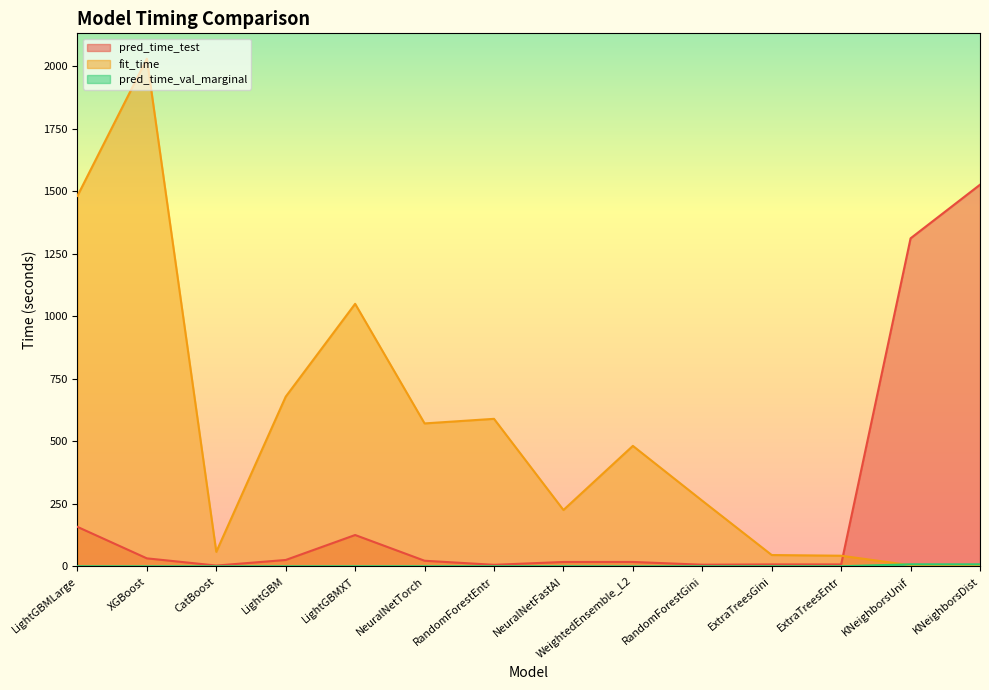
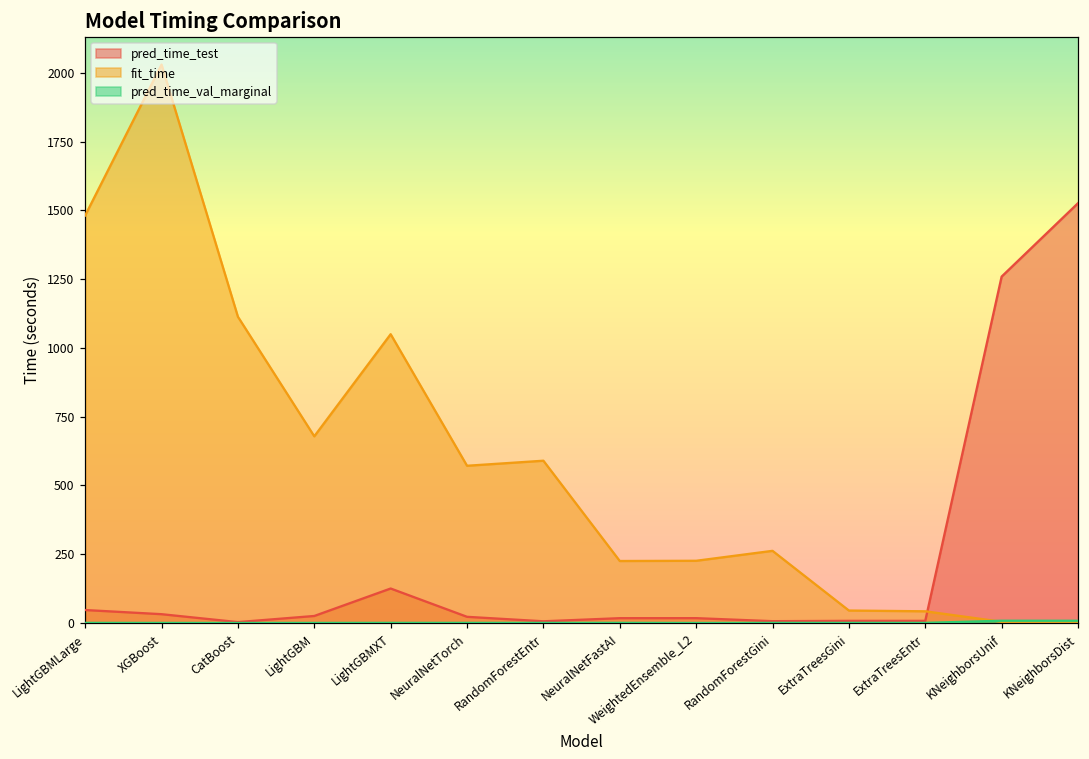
  {
    "pred_time_test": {
-     "LightGBMLarge": 160,
+     "LightGBMLarge": 50,
      "XGBoost": 30,
      "LightGBM": 30,
      "LightGBMXT": 130,
      "NeuralNetTorch": 20,
      "NeuralNetFastAI": 20,
      "WeightedEnsemble_L2": 20,
-     "KNeighborsUnif": 1310,
+     "KNeighborsUnif": 1260,
      "KNeighborsDist": 1530
    },
    "fit_time": {
      "LightGBMLarge": 1480,
-     "CatBoost": 60,
+     "CatBoost": 1110,
      "LightGBM": 680,
      "LightGBMXT": 1050,
      "NeuralNetTorch": 570,
      "RandomForestEntr": 590,
      "NeuralNetFastAI": 230,
-     "WeightedEnsemble_L2": 480,
+     "WeightedEnsemble_L2": 230,
      "RandomForestGini": 260,
      "ExtraTreesGini": 50,
      "ExtraTreesEntr": 40
    },
    "pred_time_val_marginal": {
      "LightGBMLarge": 0,
      "XGBoost": 0,
      "LightGBM": 0,
      "LightGBMXT": 0,
      "NeuralNetTorch": 0,
      "NeuralNetFastAI": 0,
      "WeightedEnsemble_L2": 0
    }
  }
